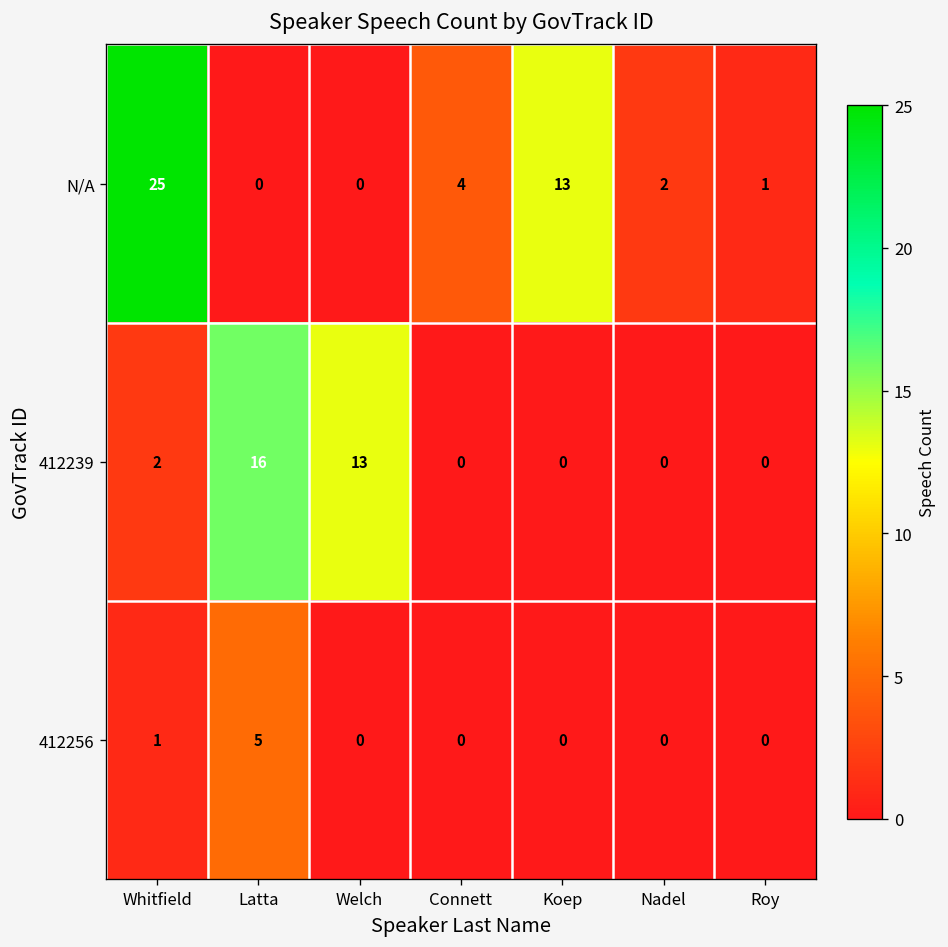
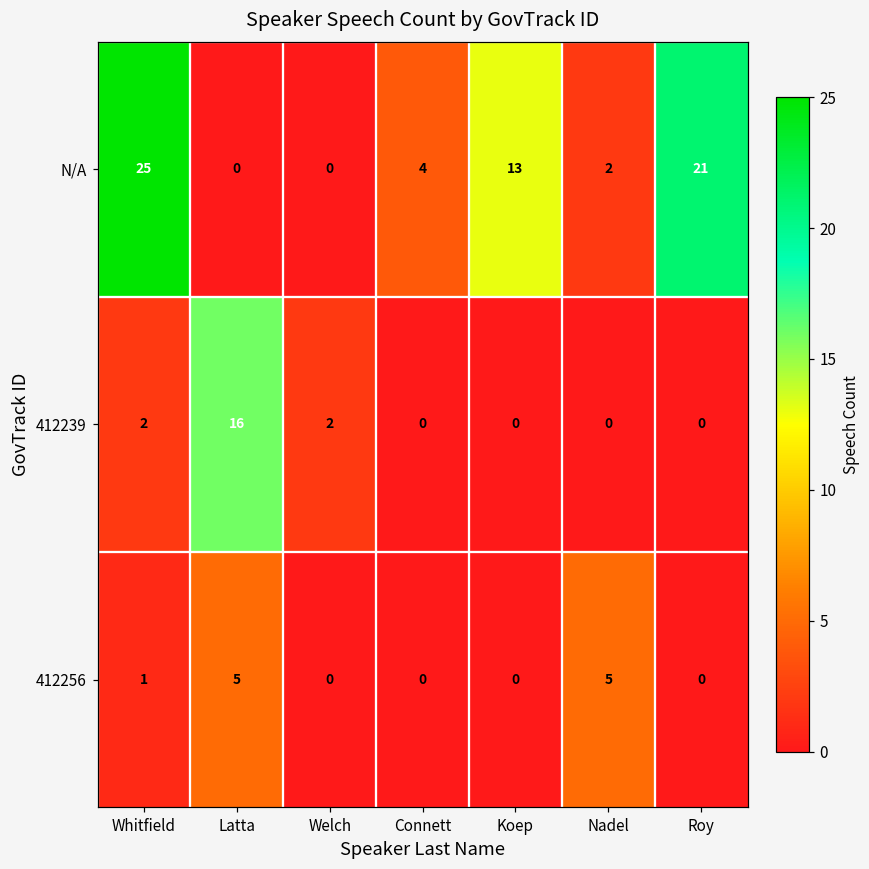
  {
    "N/A": {
      "Whitfield": 25,
      "Latta": 0,
      "Welch": 0,
      "Connett": 4,
      "Koep": 13,
      "Nadel": 2,
-     "Roy": 1
+     "Roy": 21
    },
    "412239": {
      "Whitfield": 2,
      "Latta": 16,
-     "Welch": 13,
+     "Welch": 2,
      "Connett": 0,
      "Koep": 0,
      "Nadel": 0,
      "Roy": 0
    },
    "412256": {
      "Whitfield": 1,
      "Latta": 5,
      "Welch": 0,
      "Connett": 0,
      "Koep": 0,
-     "Nadel": 0,
+     "Nadel": 5,
      "Roy": 0
    }
  }
